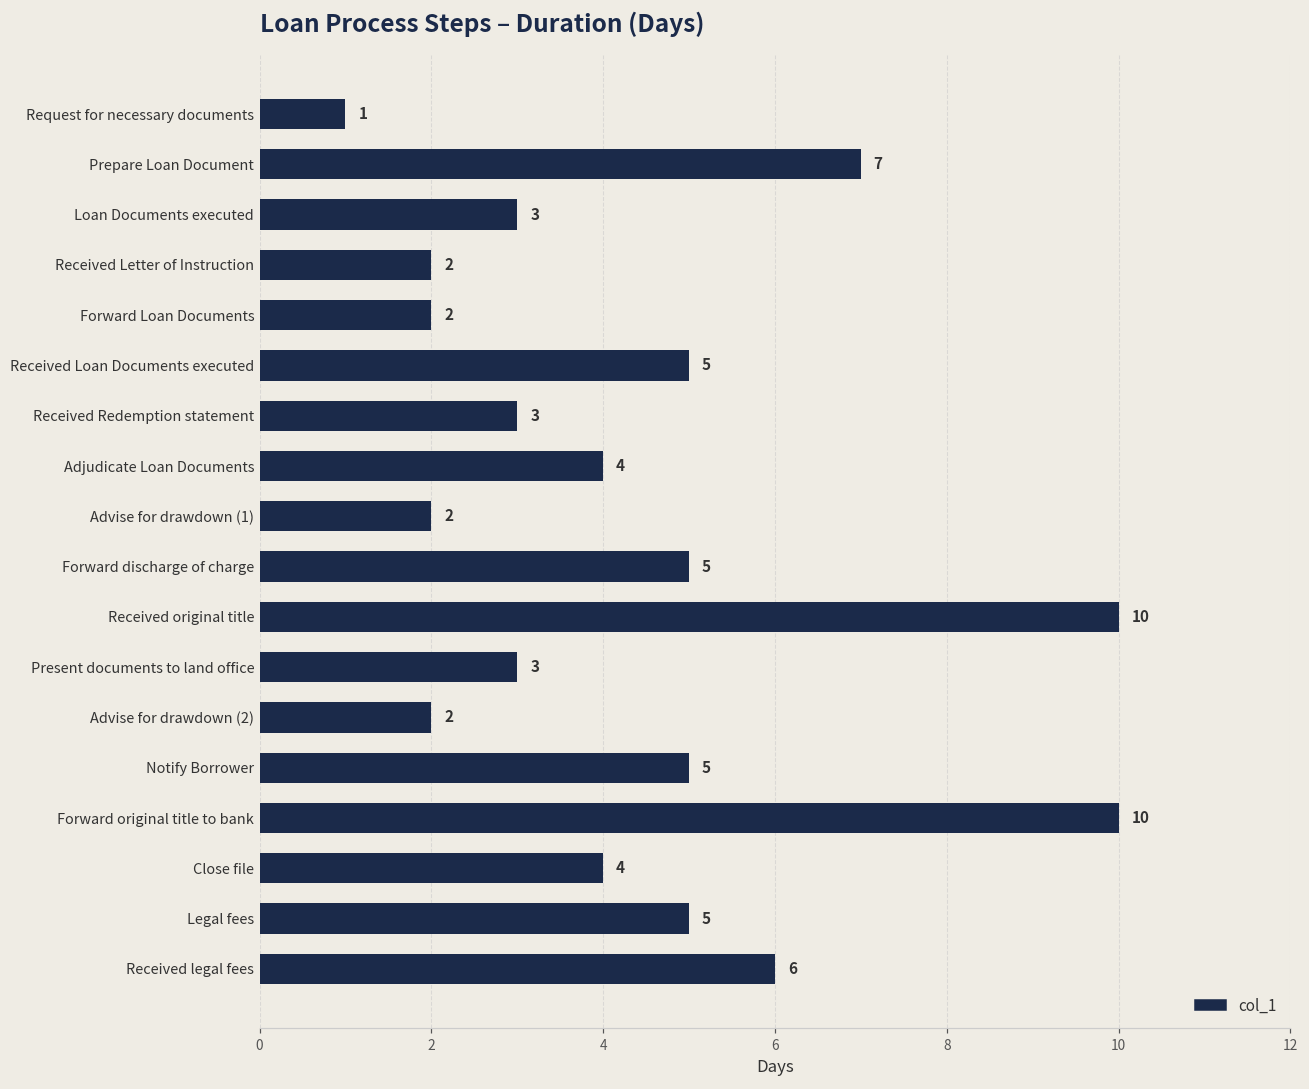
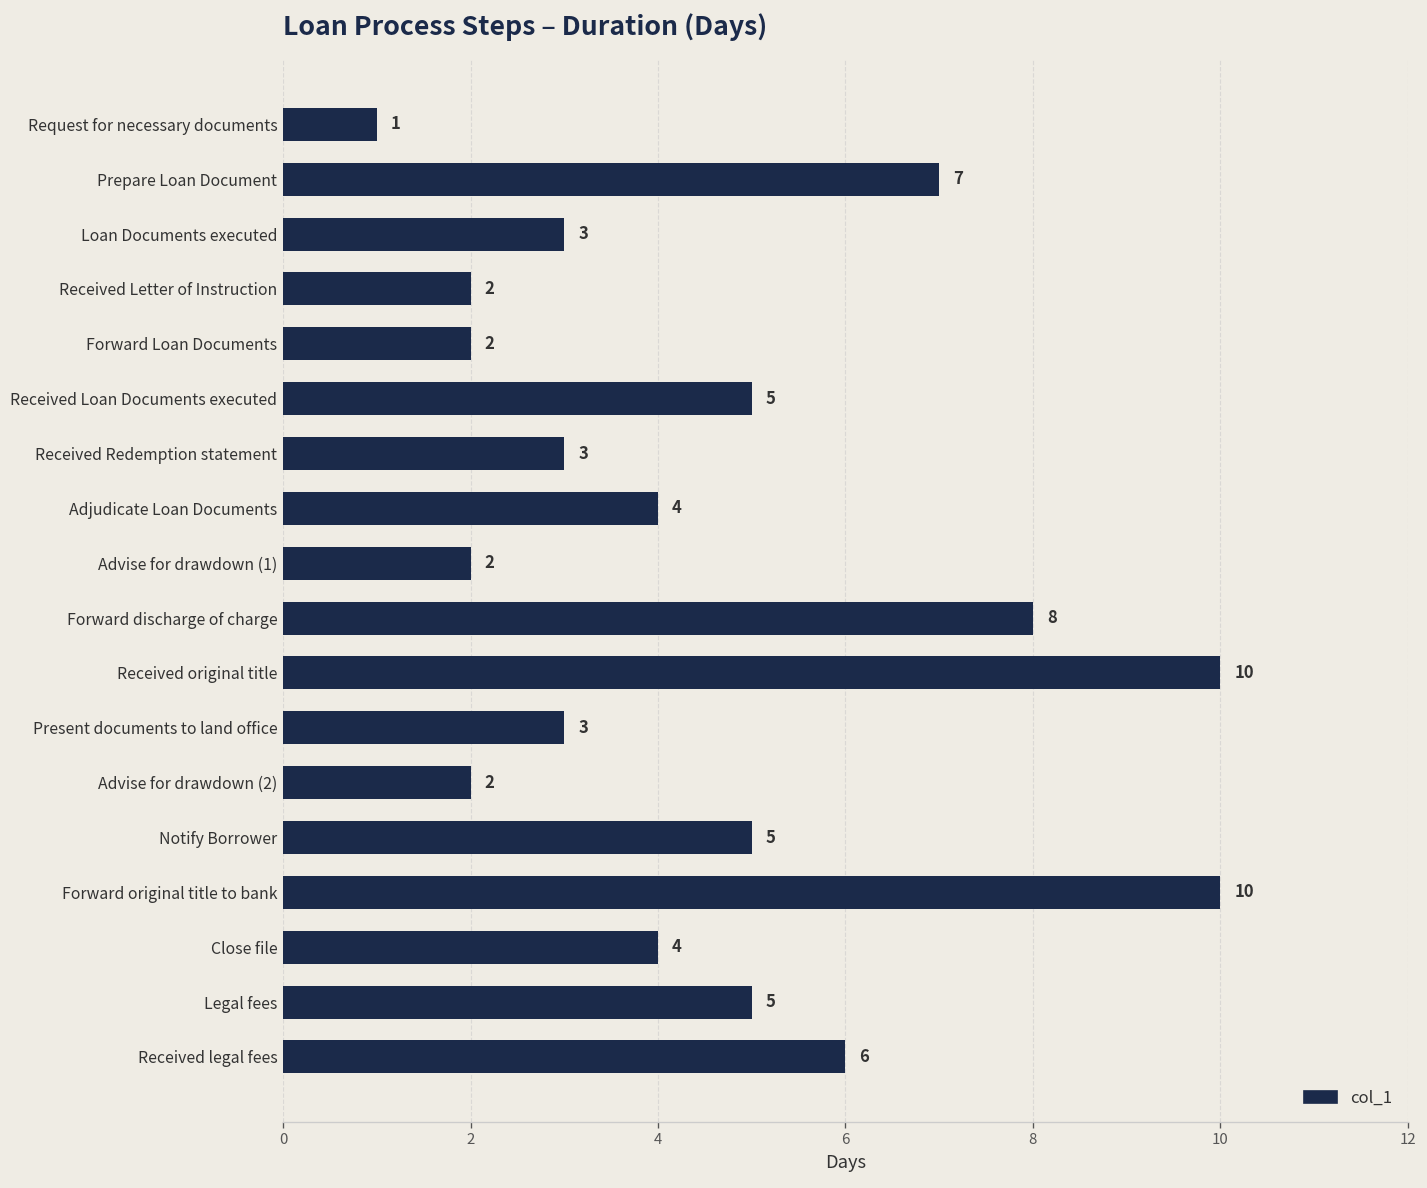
  {
    "Request for necessary documents": 1,
    "Prepare Loan Document": 7,
    "Loan Documents executed": 3,
    "Received Letter of Instruction": 2,
    "Forward Loan Documents": 2,
    "Received Loan Documents executed": 5,
    "Received Redemption statement": 3,
    "Adjudicate Loan Documents": 4,
    "Advise for drawdown (1)": 2,
-   "Forward discharge of charge": 5,
+   "Forward discharge of charge": 8,
    "Received original title": 10,
    "Present documents to land office": 3,
    "Advise for drawdown (2)": 2,
    "Notify Borrower": 5,
    "Forward original title to bank": 10,
    "Close file": 4,
    "Legal fees": 5,
    "Received legal fees": 6
  }
